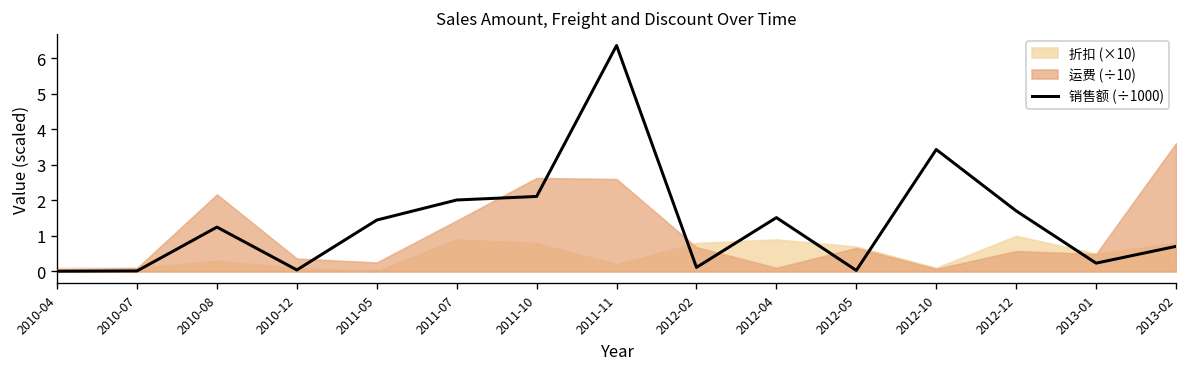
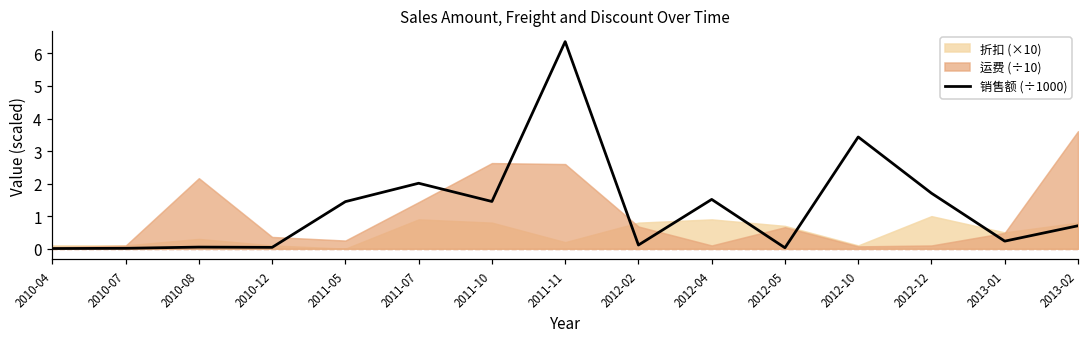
  {
    "销售额 (÷1000)": {
-     "2010-08": 1.2,
+     "2010-08": 0.0,
      "2011-05": 1.4,
      "2011-07": 2.0,
-     "2011-10": 2.1,
+     "2011-10": 1.5,
      "2011-11": 6.4,
      "2012-02": 0.1,
      "2012-04": 1.5,
      "2012-05": 0.0,
      "2012-10": 3.4,
      "2012-12": 1.7,
      "2013-01": 0.2,
      "2013-02": 0.7
    },
    "折扣 (×10)": {
      "2010-08": 0.3,
      "2011-05": 0.0,
      "2011-07": 0.9,
      "2011-10": 0.8,
      "2011-11": 0.2,
      "2012-02": 0.8,
      "2012-04": 0.9,
      "2012-12": 1.0,
      "2013-02": 0.8
    },
    "运费 (÷10)": {
      "2010-08": 2.2,
      "2010-12": 0.4,
      "2011-05": 0.3,
      "2011-07": 1.4,
      "2011-10": 2.6,
      "2011-11": 2.6,
      "2012-02": 0.7,
      "2012-04": 0.1,
-     "2012-12": 0.6,
+     "2012-12": 0.1,
      "2013-02": 3.6
    }
  }
